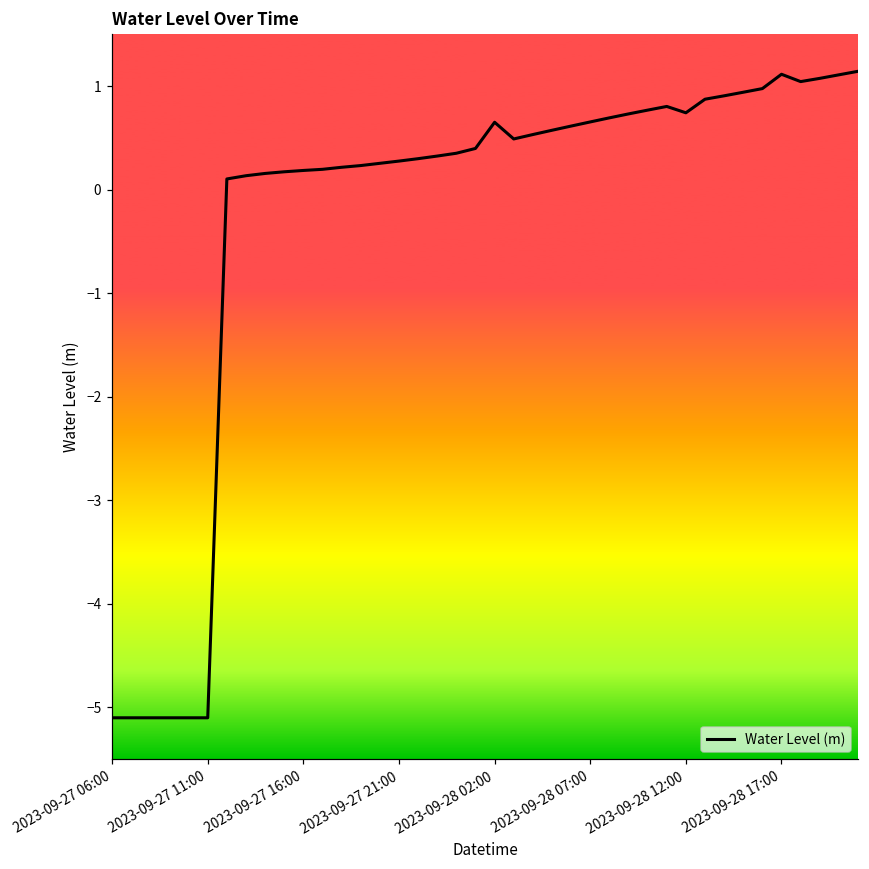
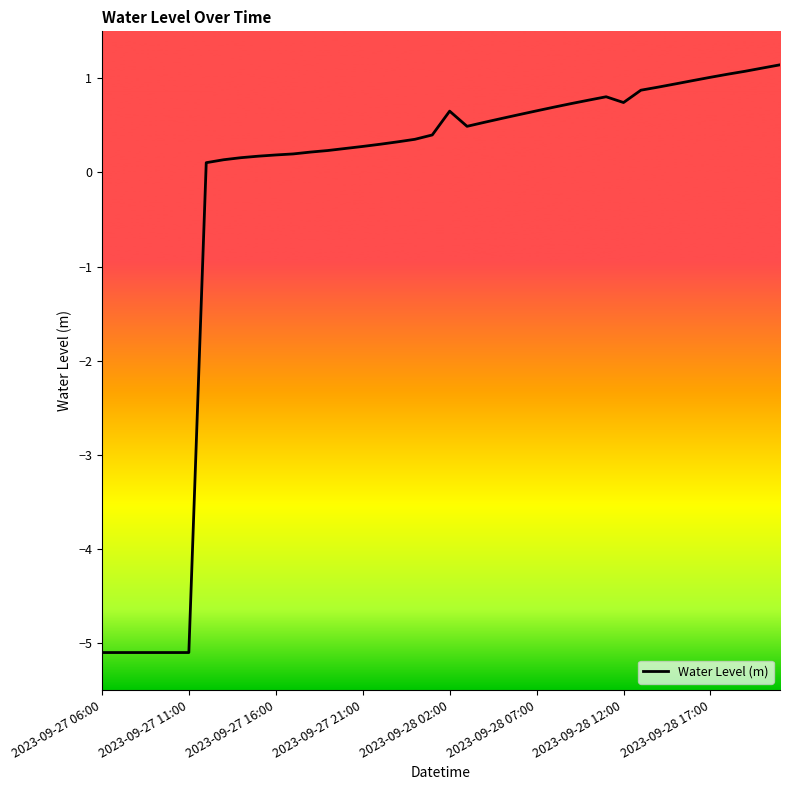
  {
    "2023-09-27 06:00": -5.1,
    "2023-09-27 11:00": -5.1,
    "2023-09-27 16:00": 0.2,
    "2023-09-27 21:00": 0.3,
    "2023-09-28 02:00": 0.7,
    "2023-09-28 07:00": 0.7,
    "2023-09-28 12:00": 0.7,
-   "2023-09-28 17:00": 1.1
+   "2023-09-28 17:00": 1.0
  }
